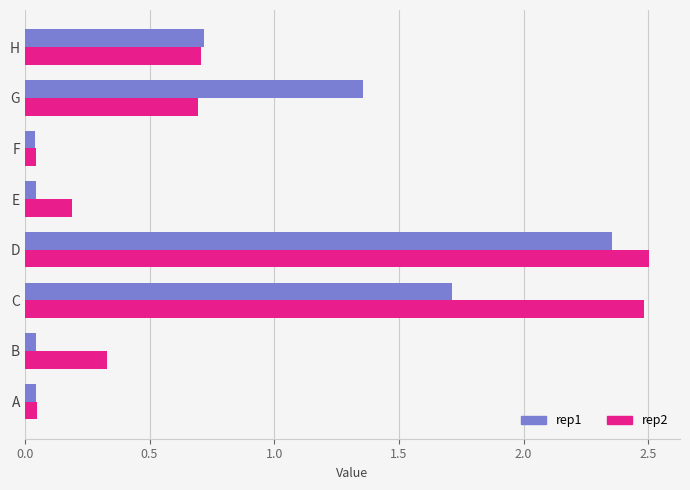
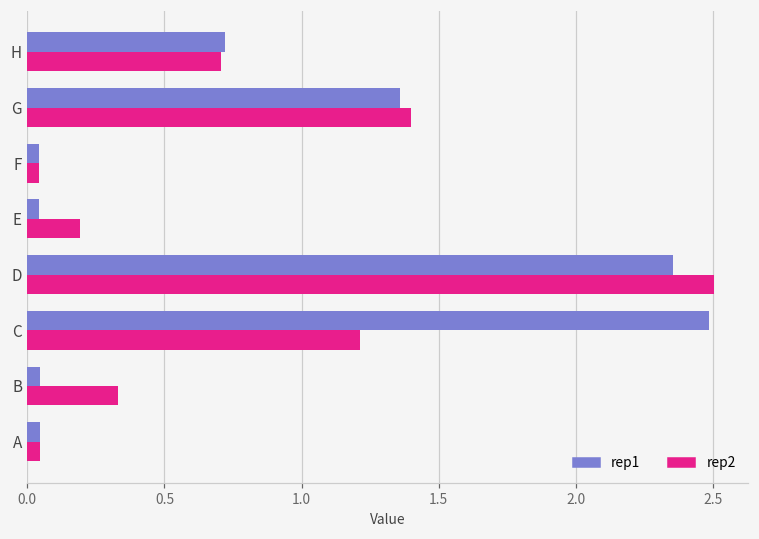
  {
    "rep1": {
      "H": 0.72,
      "G": 1.36,
      "F": 0.04,
      "E": 0.04,
      "D": 2.35,
-     "C": 1.71,
+     "C": 2.48,
      "B": 0.05,
      "A": 0.04
    },
    "rep2": {
      "H": 0.70,
-     "G": 0.69,
+     "G": 1.40,
      "F": 0.04,
      "E": 0.19,
      "D": 2.50,
-     "C": 2.48,
+     "C": 1.21,
      "B": 0.33,
      "A": 0.05
    }
  }
